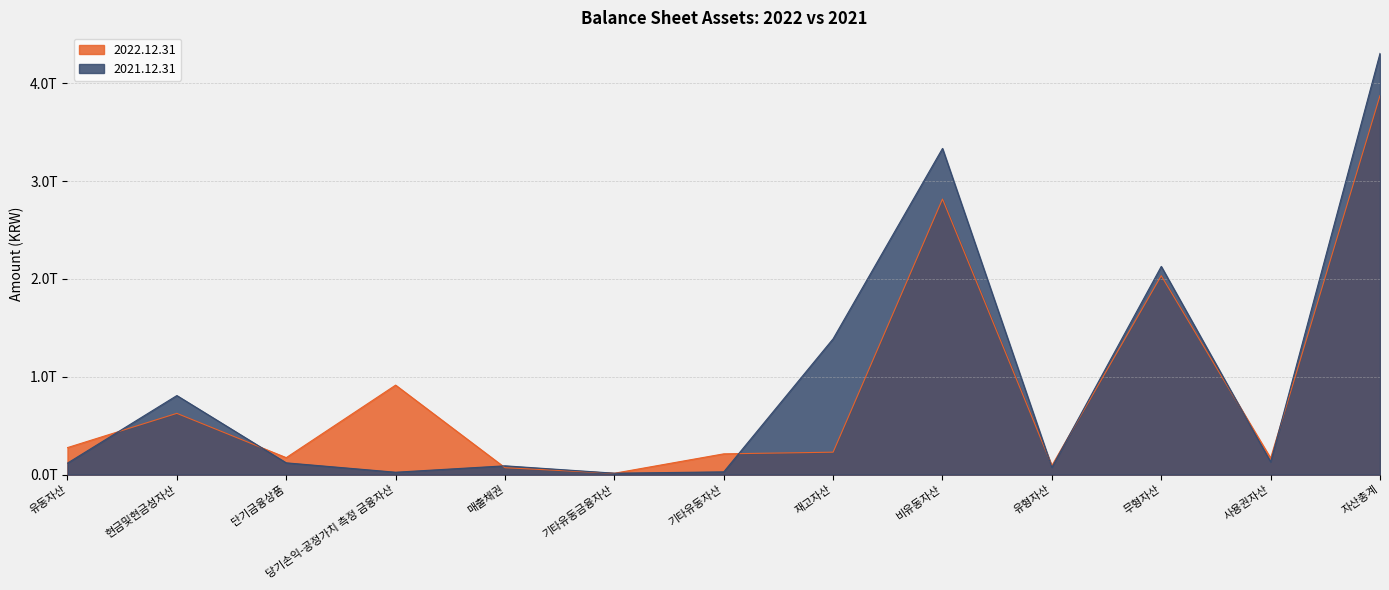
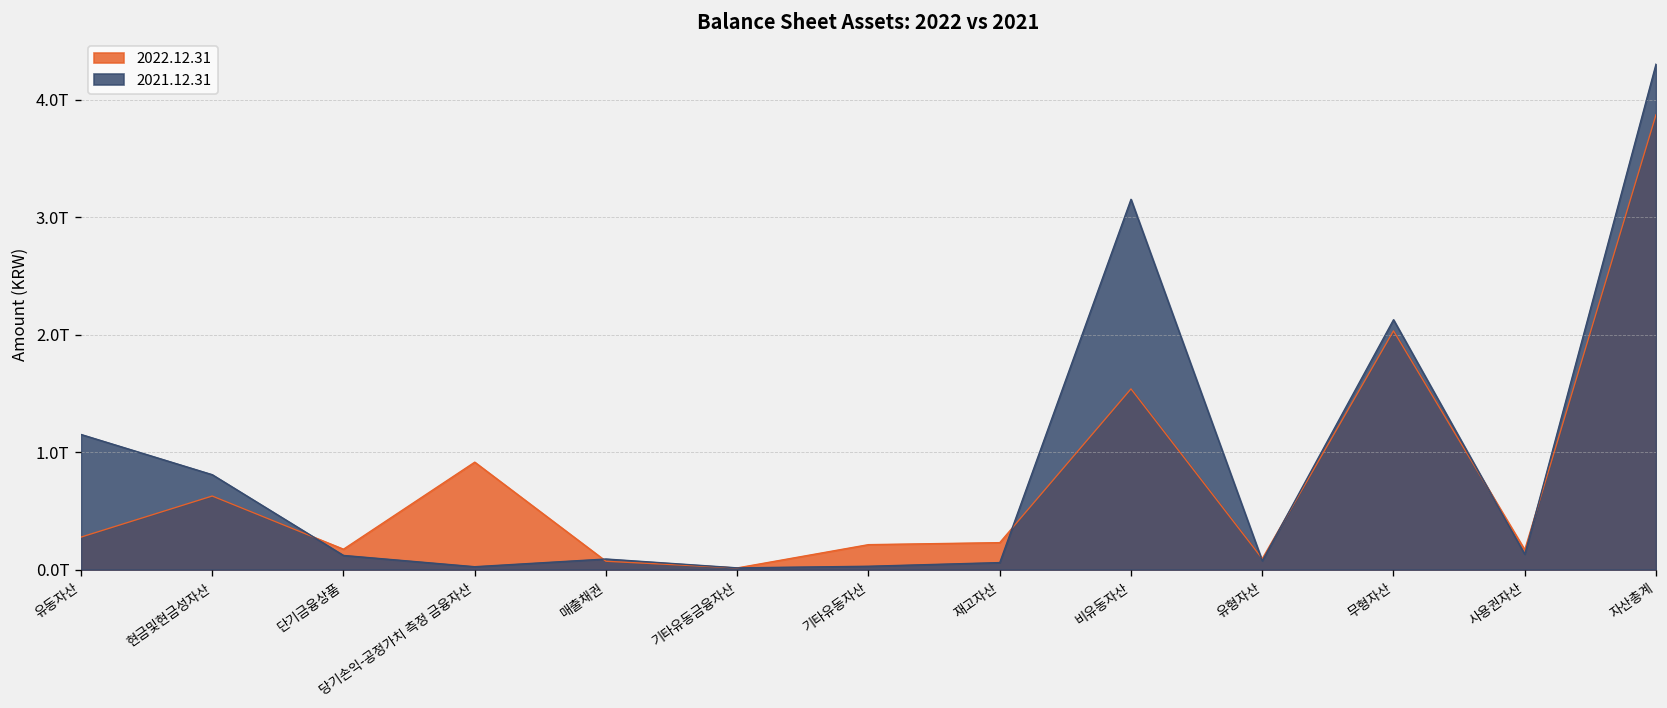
  {
    "2022.12.31": {
      "유동자산": "0.3T",
      "현금및현금성자산": "0.6T",
      "단기금융상품": "0.2T",
      "당기손익-공정가치 측정 금융자산": "0.9T",
      "기타유동자산": "0.2T",
      "재고자산": "0.2T",
-     "비유동자산": "2.8T",
+     "비유동자산": "1.5T",
      "무형자산": "2.0T",
      "사용권자산": "0.2T",
      "자산총계": "3.9T"
    },
    "2021.12.31": {
-     "유동자산": "0.1T",
+     "유동자산": "1.2T",
      "현금및현금성자산": "0.8T",
      "단기금융상품": "0.1T",
      "당기손익-공정가치 측정 금융자산": "0.0T",
      "기타유동자산": "0.0T",
-     "재고자산": "1.4T",
-     "비유동자산": "3.3T",
+     "재고자산": "0.1T",
+     "비유동자산": "3.2T",
      "무형자산": "2.1T",
      "사용권자산": "0.1T",
      "자산총계": "4.3T"
    }
  }
